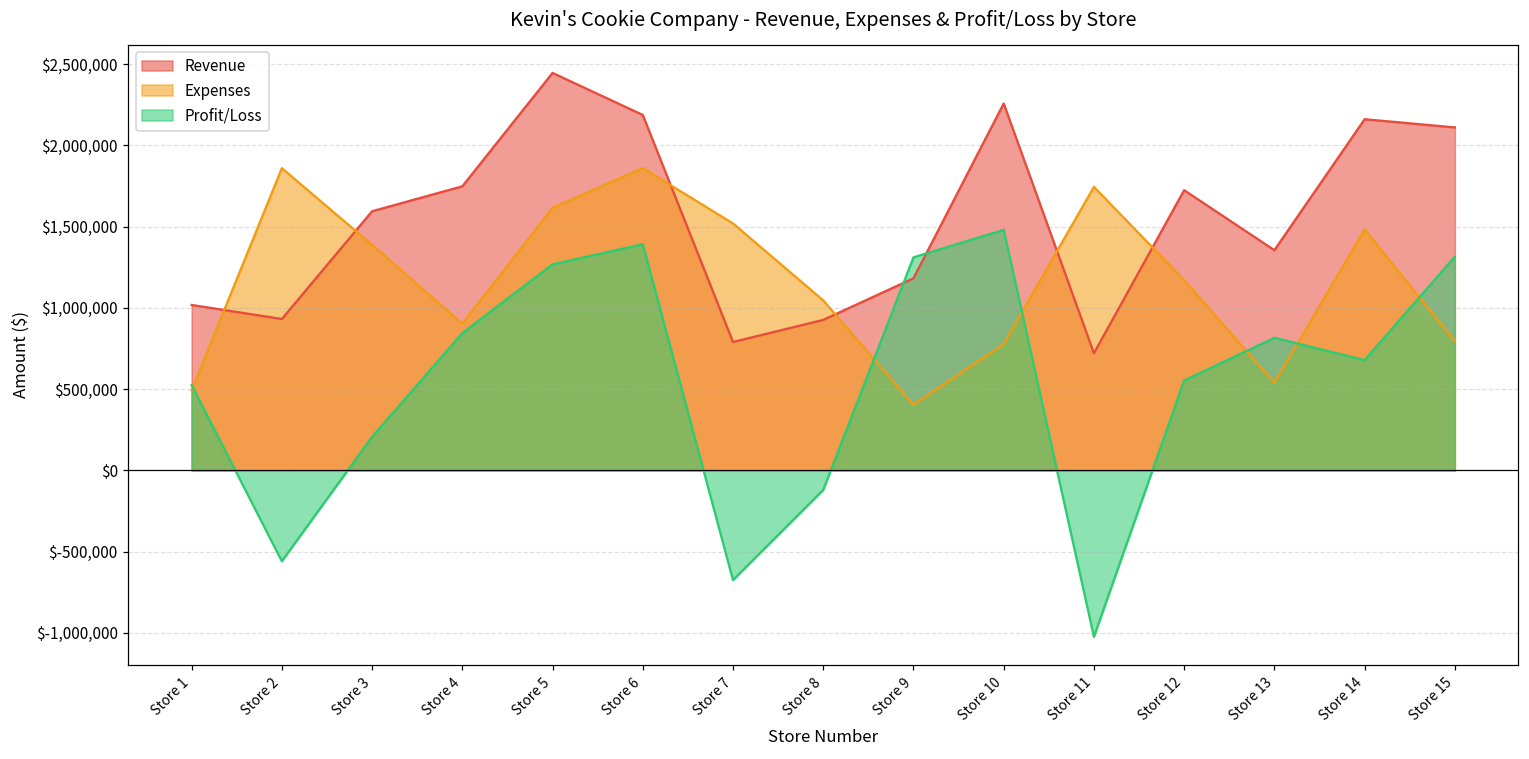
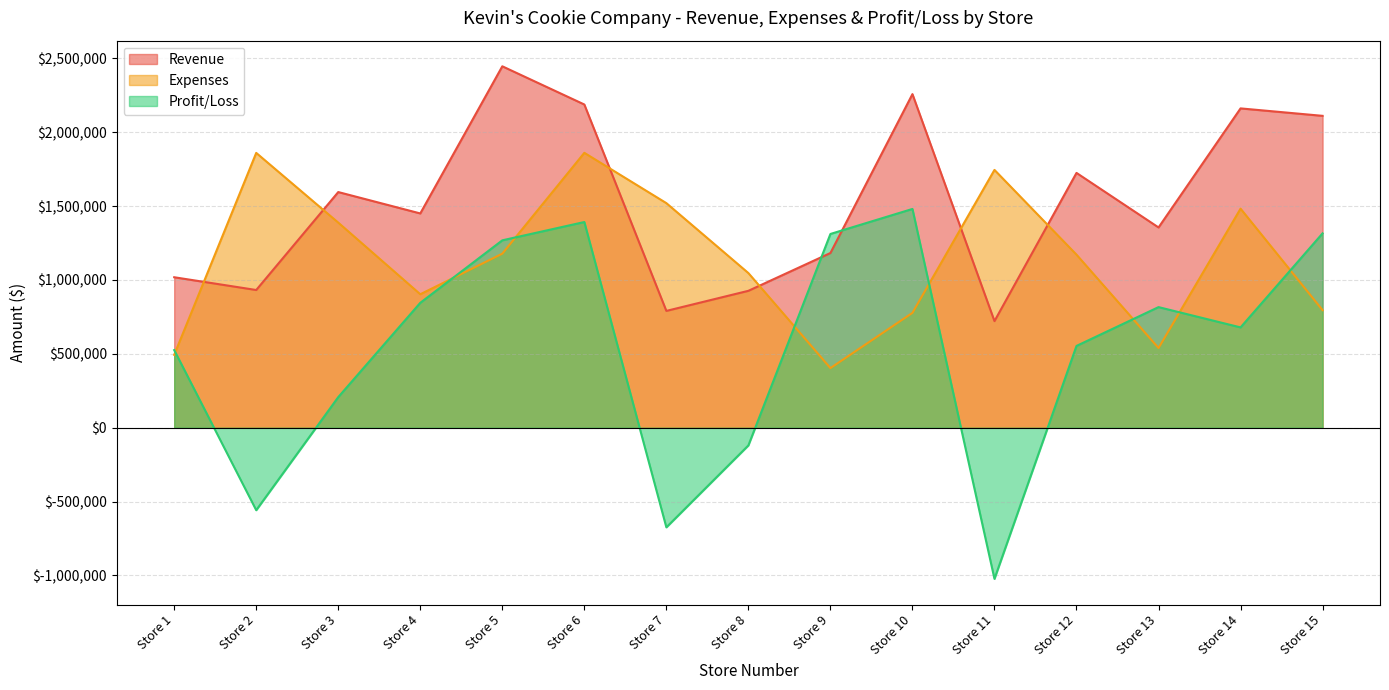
  {
    "Revenue": {
      "Store 1": "$1,020,000",
      "Store 2": "$930,000",
      "Store 3": "$1,590,000",
-     "Store 4": "$1,750,000",
+     "Store 4": "$1,450,000",
      "Store 5": "$2,450,000",
      "Store 6": "$2,190,000",
      "Store 7": "$790,000",
      "Store 8": "$930,000",
      "Store 9": "$1,180,000",
      "Store 10": "$2,260,000",
      "Store 11": "$720,000",
      "Store 12": "$1,720,000",
      "Store 13": "$1,360,000",
      "Store 14": "$2,160,000",
      "Store 15": "$2,110,000"
    },
    "Expenses": {
      "Store 1": "$490,000",
      "Store 2": "$1,860,000",
      "Store 3": "$1,390,000",
      "Store 4": "$900,000",
-     "Store 5": "$1,620,000",
+     "Store 5": "$1,180,000",
      "Store 6": "$1,860,000",
      "Store 7": "$1,520,000",
      "Store 8": "$1,050,000",
      "Store 9": "$400,000",
      "Store 10": "$780,000",
      "Store 11": "$1,740,000",
      "Store 12": "$1,170,000",
      "Store 13": "$540,000",
      "Store 14": "$1,480,000",
      "Store 15": "$800,000"
    }
  }
